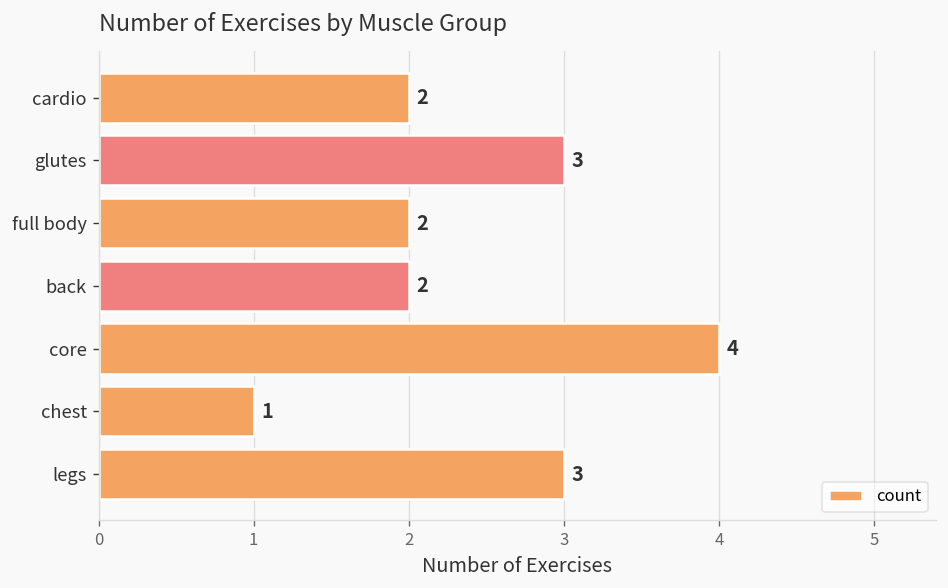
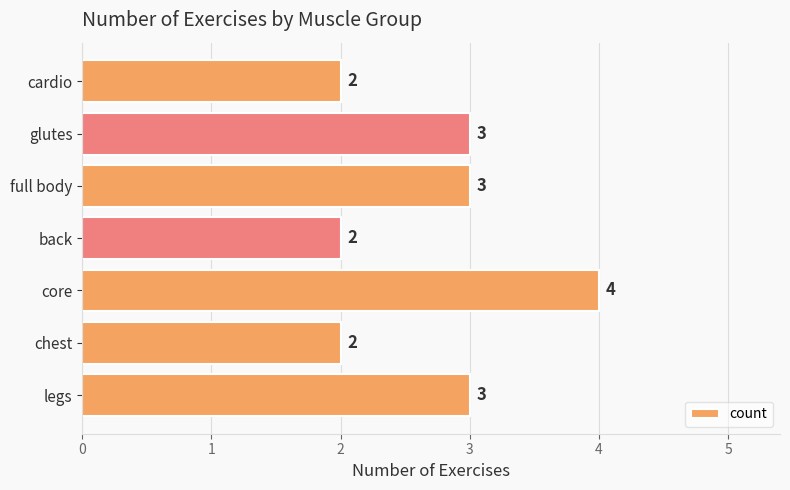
  {
    "cardio": 2,
    "glutes": 3,
-   "full body": 2,
+   "full body": 3,
    "back": 2,
    "core": 4,
-   "chest": 1,
+   "chest": 2,
    "legs": 3
  }
